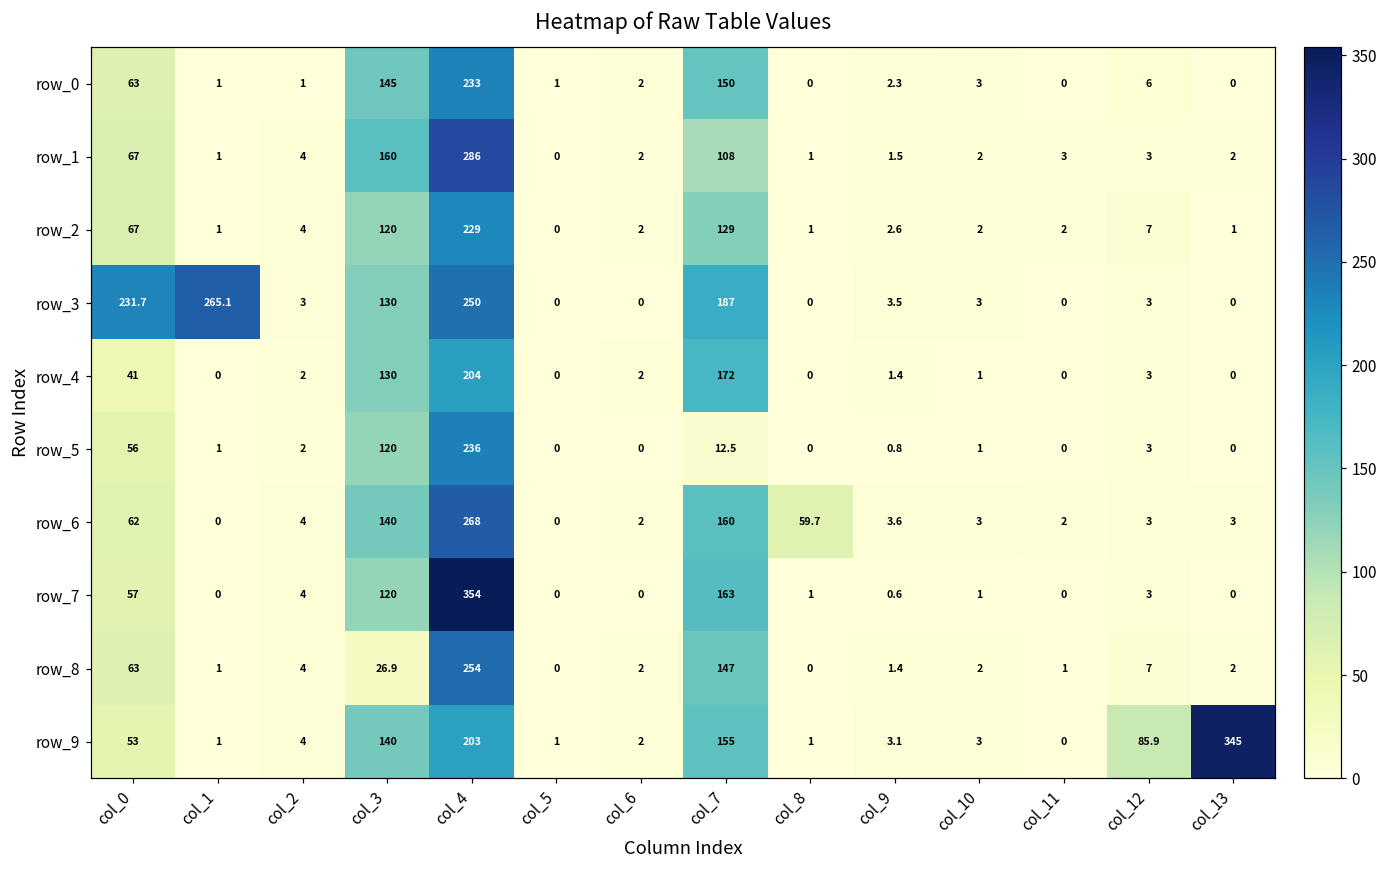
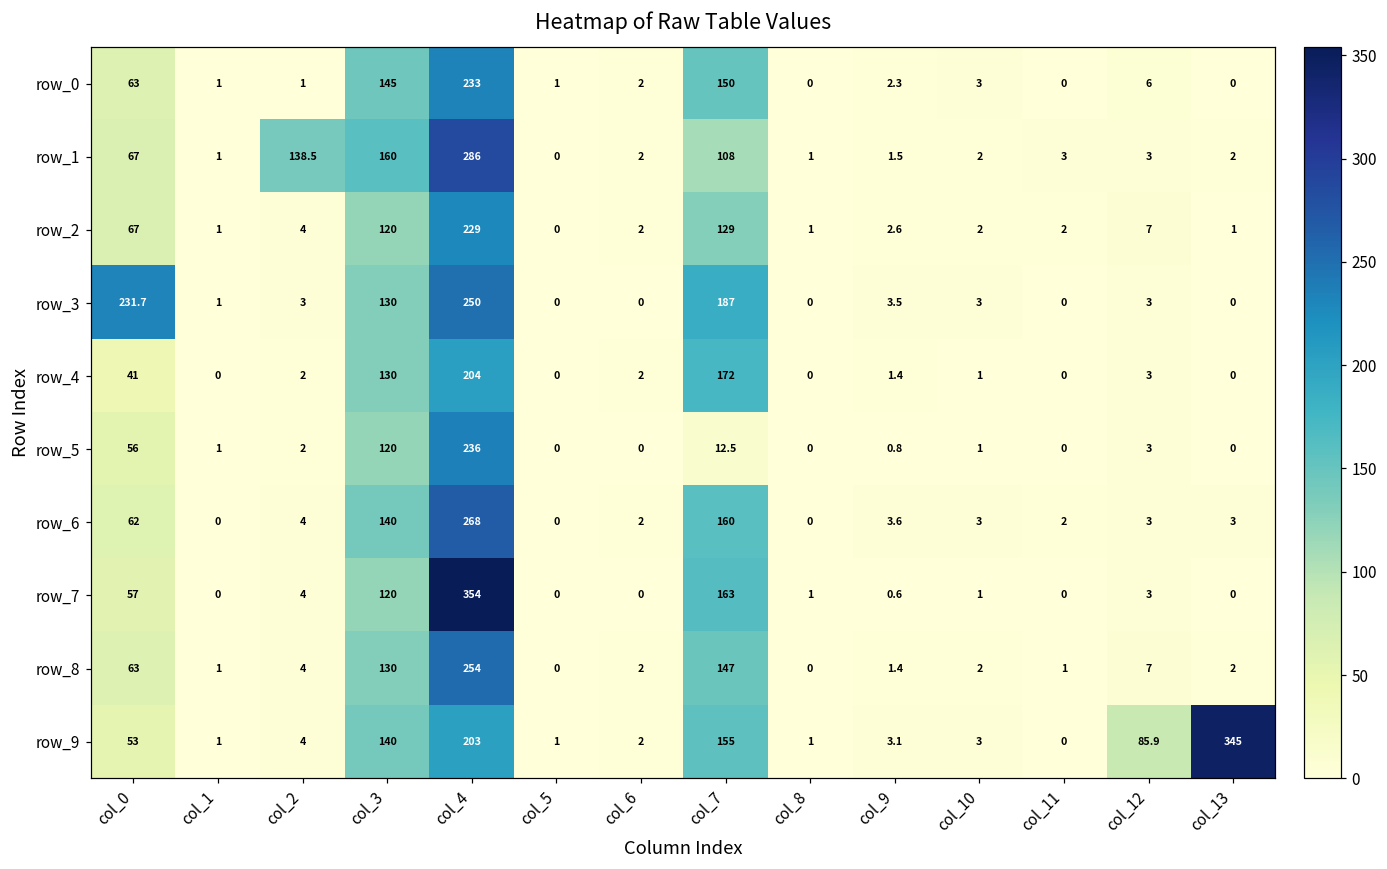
  {
    "row_0": {
      "col_0": 63,
      "col_1": 1,
      "col_2": 1,
      "col_3": 145,
      "col_4": 233,
      "col_5": 1,
      "col_6": 2,
      "col_7": 150,
      "col_8": 0,
      "col_9": 2.3,
      "col_10": 3,
      "col_11": 0,
      "col_12": 6,
      "col_13": 0
    },
    "row_1": {
      "col_0": 67,
      "col_1": 1,
-     "col_2": 4,
+     "col_2": 138.5,
      "col_3": 160,
      "col_4": 286,
      "col_5": 0,
      "col_6": 2,
      "col_7": 108,
      "col_8": 1,
      "col_9": 1.5,
      "col_10": 2,
      "col_11": 3,
      "col_12": 3,
      "col_13": 2
    },
    "row_2": {
      "col_0": 67,
      "col_1": 1,
      "col_2": 4,
      "col_3": 120,
      "col_4": 229,
      "col_5": 0,
      "col_6": 2,
      "col_7": 129,
      "col_8": 1,
      "col_9": 2.6,
      "col_10": 2,
      "col_11": 2,
      "col_12": 7,
      "col_13": 1
    },
    "row_3": {
      "col_0": 231.7,
-     "col_1": 265.1,
+     "col_1": 1,
      "col_2": 3,
      "col_3": 130,
      "col_4": 250,
      "col_5": 0,
      "col_6": 0,
      "col_7": 187,
      "col_8": 0,
      "col_9": 3.5,
      "col_10": 3,
      "col_11": 0,
      "col_12": 3,
      "col_13": 0
    },
    "row_4": {
      "col_0": 41,
      "col_1": 0,
      "col_2": 2,
      "col_3": 130,
      "col_4": 204,
      "col_5": 0,
      "col_6": 2,
      "col_7": 172,
      "col_8": 0,
      "col_9": 1.4,
      "col_10": 1,
      "col_11": 0,
      "col_12": 3,
      "col_13": 0
    },
    "row_5": {
      "col_0": 56,
      "col_1": 1,
      "col_2": 2,
      "col_3": 120,
      "col_4": 236,
      "col_5": 0,
      "col_6": 0,
      "col_7": 12.5,
      "col_8": 0,
      "col_9": 0.8,
      "col_10": 1,
      "col_11": 0,
      "col_12": 3,
      "col_13": 0
    },
    "row_6": {
      "col_0": 62,
      "col_1": 0,
      "col_2": 4,
      "col_3": 140,
      "col_4": 268,
      "col_5": 0,
      "col_6": 2,
      "col_7": 160,
-     "col_8": 59.7,
+     "col_8": 0,
      "col_9": 3.6,
      "col_10": 3,
      "col_11": 2,
      "col_12": 3,
      "col_13": 3
    },
    "row_7": {
      "col_0": 57,
      "col_1": 0,
      "col_2": 4,
      "col_3": 120,
      "col_4": 354,
      "col_5": 0,
      "col_6": 0,
      "col_7": 163,
      "col_8": 1,
      "col_9": 0.6,
      "col_10": 1,
      "col_11": 0,
      "col_12": 3,
      "col_13": 0
    },
    "row_8": {
      "col_0": 63,
      "col_1": 1,
      "col_2": 4,
-     "col_3": 26.9,
+     "col_3": 130,
      "col_4": 254,
      "col_5": 0,
      "col_6": 2,
      "col_7": 147,
      "col_8": 0,
      "col_9": 1.4,
      "col_10": 2,
      "col_11": 1,
      "col_12": 7,
      "col_13": 2
    },
    "row_9": {
      "col_0": 53,
      "col_1": 1,
      "col_2": 4,
      "col_3": 140,
      "col_4": 203,
      "col_5": 1,
      "col_6": 2,
      "col_7": 155,
      "col_8": 1,
      "col_9": 3.1,
      "col_10": 3,
      "col_11": 0,
      "col_12": 85.9,
      "col_13": 345
    }
  }
